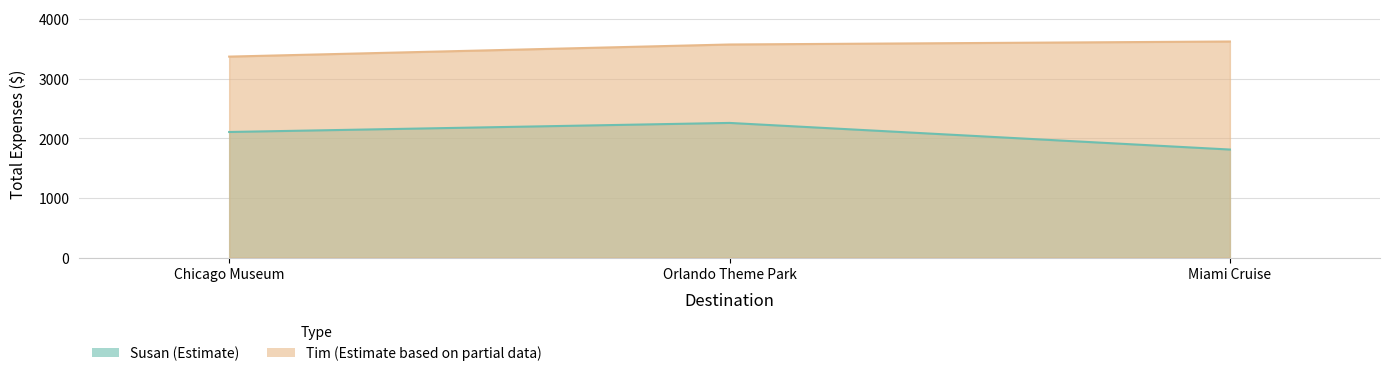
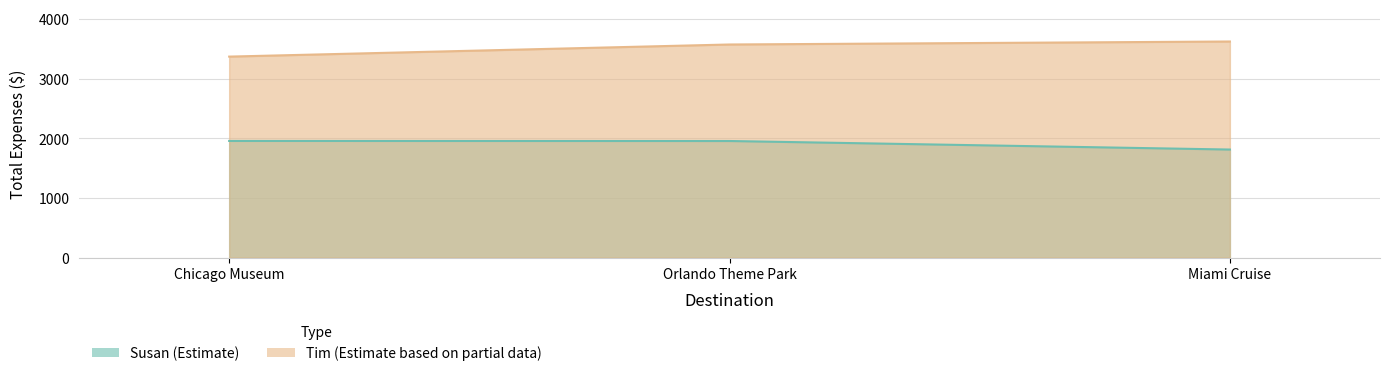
  {
    "Susan (Estimate)": {
-     "Chicago Museum": 2100,
-     "Orlando Theme Park": 2300,
+     "Chicago Museum": 2000,
+     "Orlando Theme Park": 2000,
      "Miami Cruise": 1800
    },
    "Tim (Estimate based on partial data)": {
      "Chicago Museum": 3400,
      "Orlando Theme Park": 3600,
      "Miami Cruise": 3600
    }
  }
